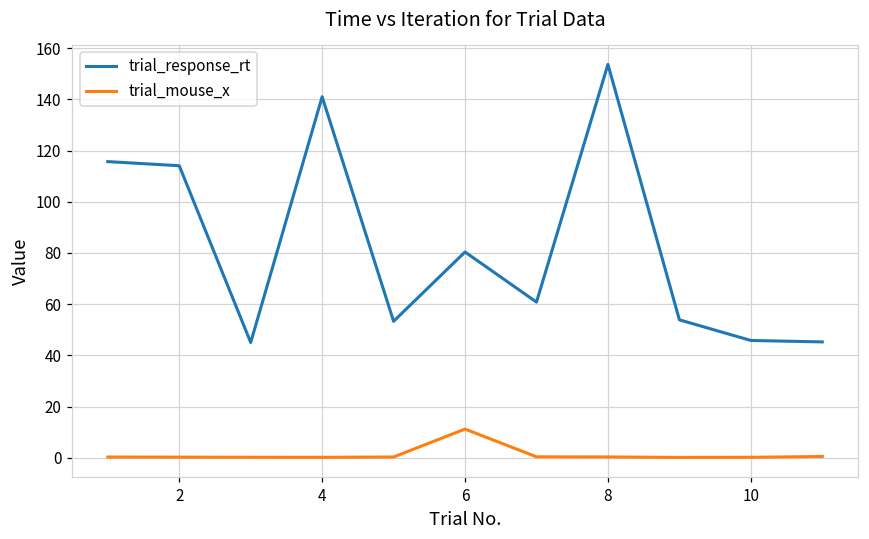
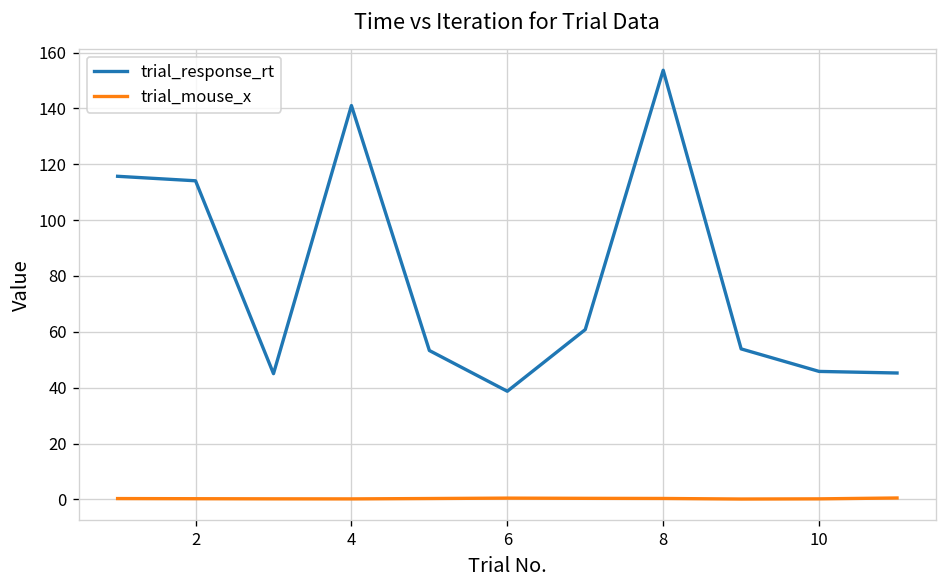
  {
    "trial_response_rt": {
      "2": 114,
      "4": 141,
-     "6": 80,
+     "6": 39,
      "8": 154,
      "10": 46
    },
    "trial_mouse_x": {
      "2": 0,
      "4": 0,
-     "6": 11,
+     "6": 0,
      "8": 0,
      "10": 0
    }
  }
